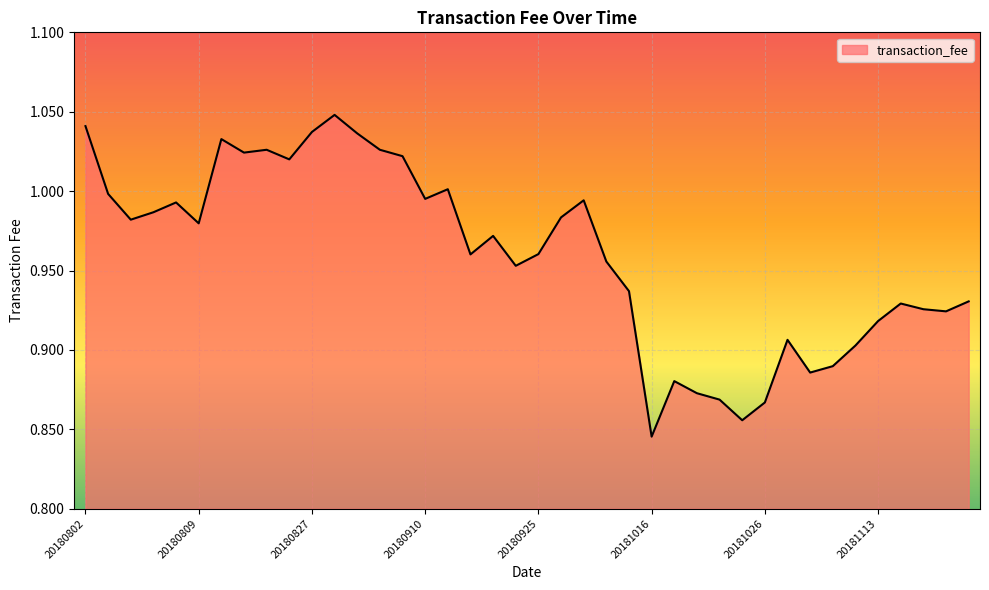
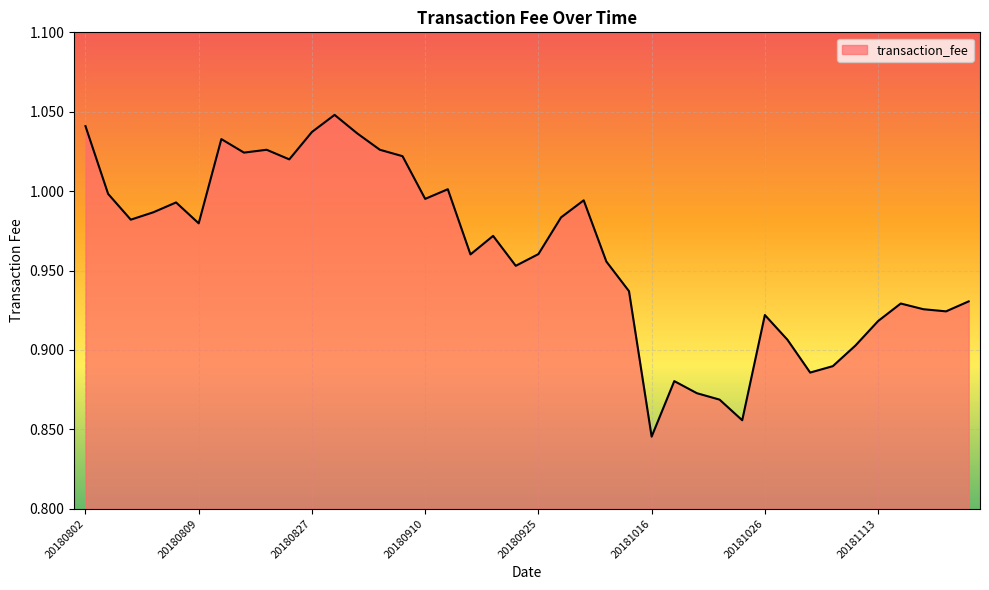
  {
    "20180802": 1.041,
    "20180809": 0.980,
    "20180827": 1.037,
    "20180910": 0.995,
    "20180925": 0.960,
    "20181016": 0.845,
-   "20181026": 0.867,
+   "20181026": 0.922,
    "20181113": 0.918
  }
